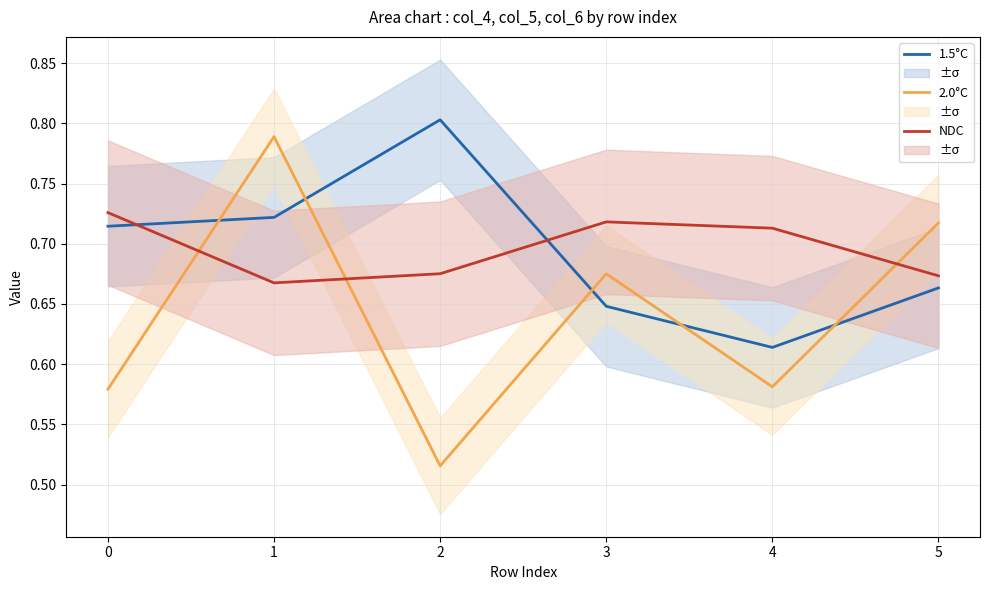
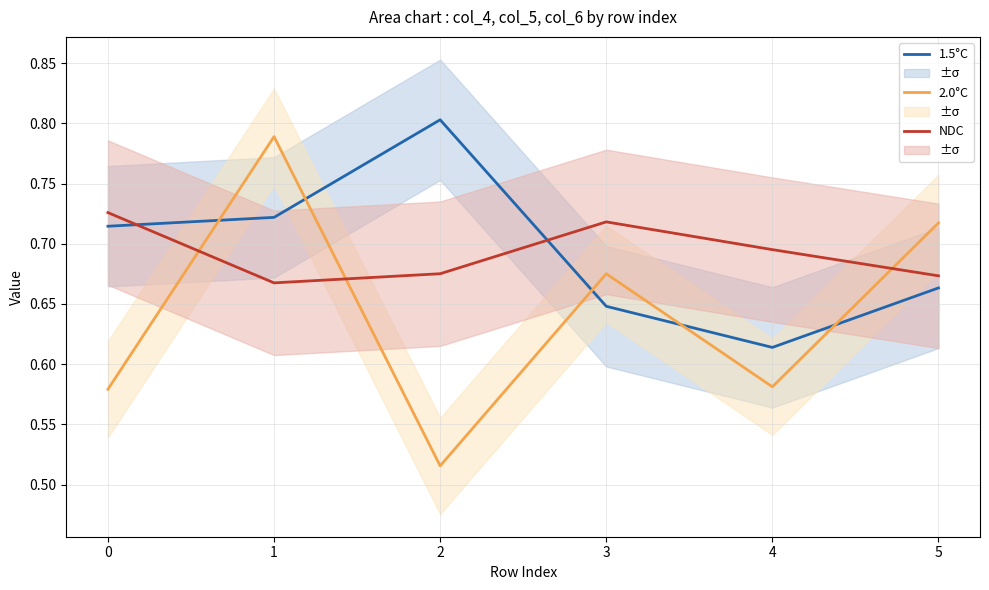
  {
    "1.5°C": {
      "0": 0.715,
      "1": 0.722,
      "2": 0.803,
      "3": 0.648,
      "4": 0.614,
      "5": 0.663
    },
    "2.0°C": {
      "0": 0.579,
      "1": 0.789,
      "2": 0.516,
      "3": 0.675,
      "4": 0.581,
      "5": 0.717
    },
    "NDC": {
      "0": 0.726,
      "1": 0.668,
      "2": 0.675,
      "3": 0.718,
-     "4": 0.713,
+     "4": 0.695,
      "5": 0.673
    }
  }
